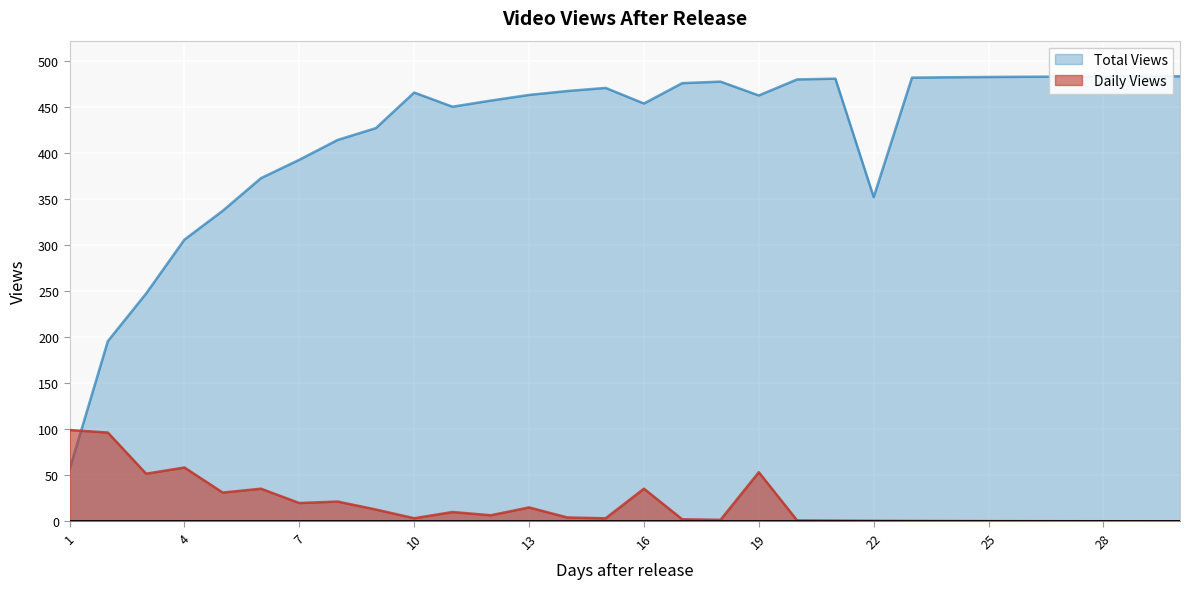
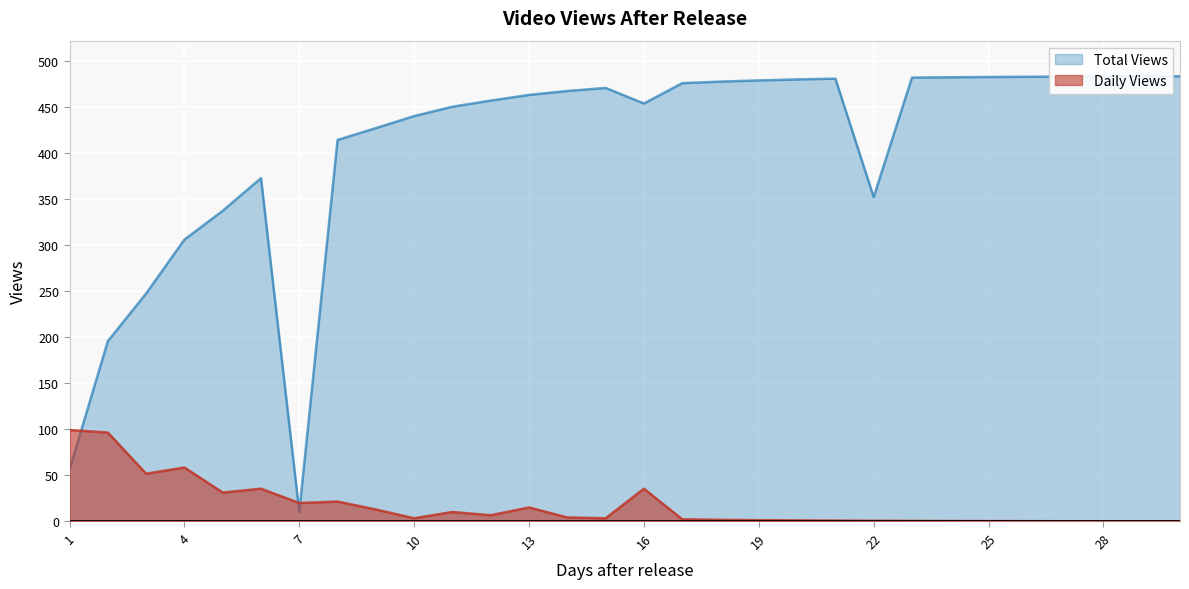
  {
    "Total Views": {
      "1": 60,
      "4": 310,
-     "7": 390,
-     "10": 470,
+     "7": 10,
+     "10": 440,
      "13": 460,
      "16": 450,
-     "19": 460,
+     "19": 480,
      "22": 350,
      "25": 480
    },
    "Daily Views": {
      "1": 100,
      "4": 60,
      "7": 20,
      "10": 0,
      "13": 20,
      "16": 40,
-     "19": 50,
+     "19": 0,
      "22": 0,
      "25": 0,
      "28": 0
    }
  }
